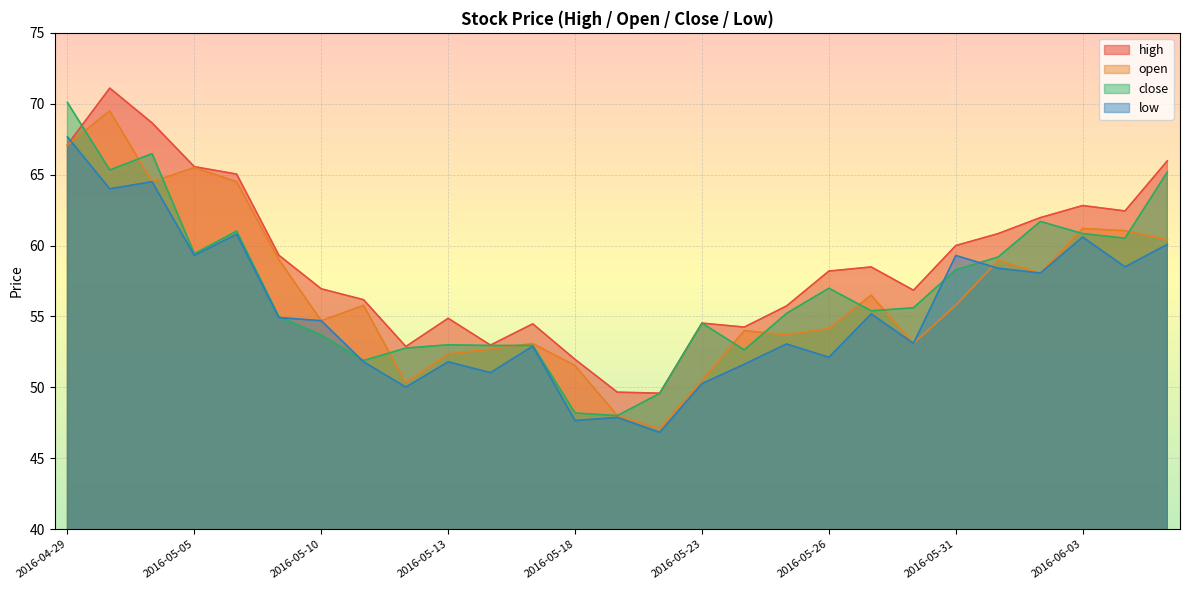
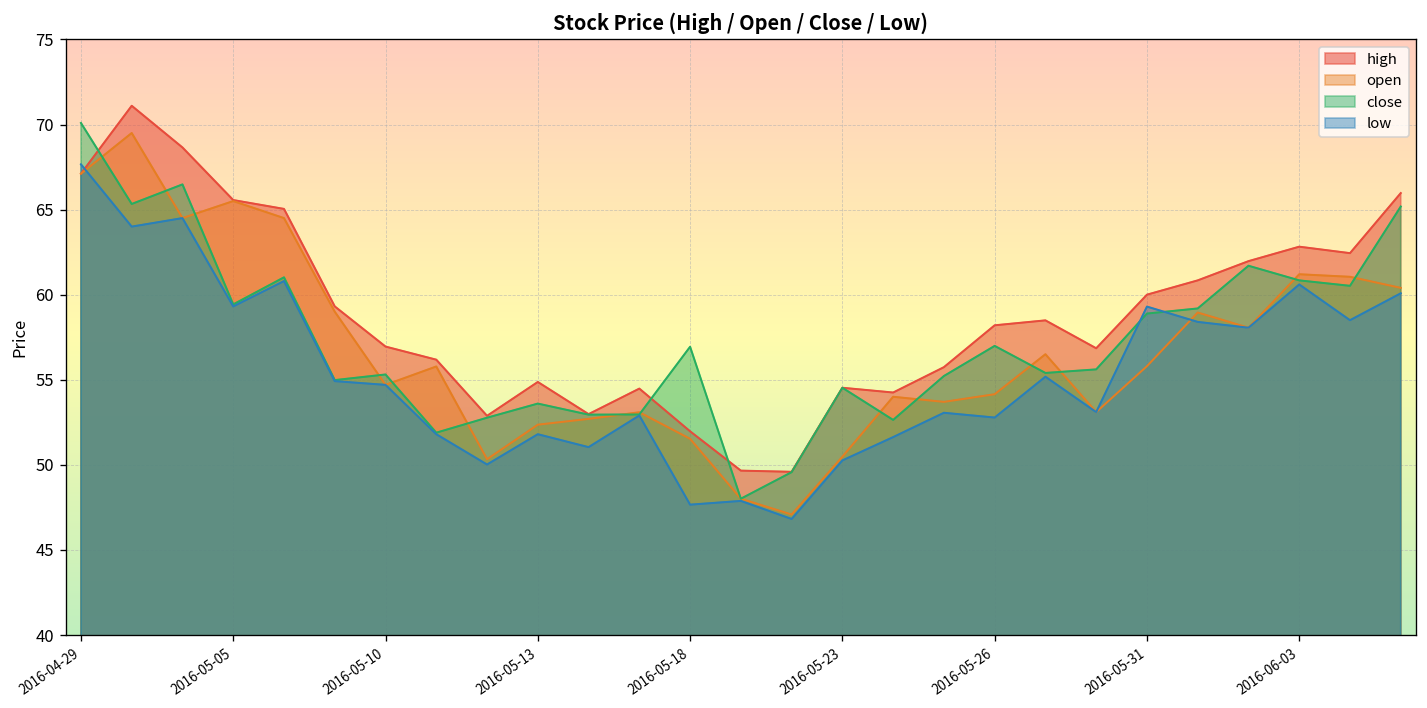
  {
    "close": {
      "2016-04-29": 70.1,
-     "2016-05-10": 53.7,
-     "2016-05-13": 53.0,
-     "2016-05-18": 48.2,
+     "2016-05-10": 55.3,
+     "2016-05-13": 53.6,
+     "2016-05-18": 56.9,
      "2016-05-26": 57.0,
-     "2016-05-31": 58.3,
+     "2016-05-31": 58.9,
      "2016-06-03": 60.8
    },
    "low": {
      "2016-04-29": 67.7,
      "2016-05-13": 51.8,
      "2016-05-18": 47.7,
      "2016-05-23": 50.3,
-     "2016-05-26": 52.1,
+     "2016-05-26": 52.8,
      "2016-05-31": 59.3,
      "2016-06-03": 60.6
    }
  }
